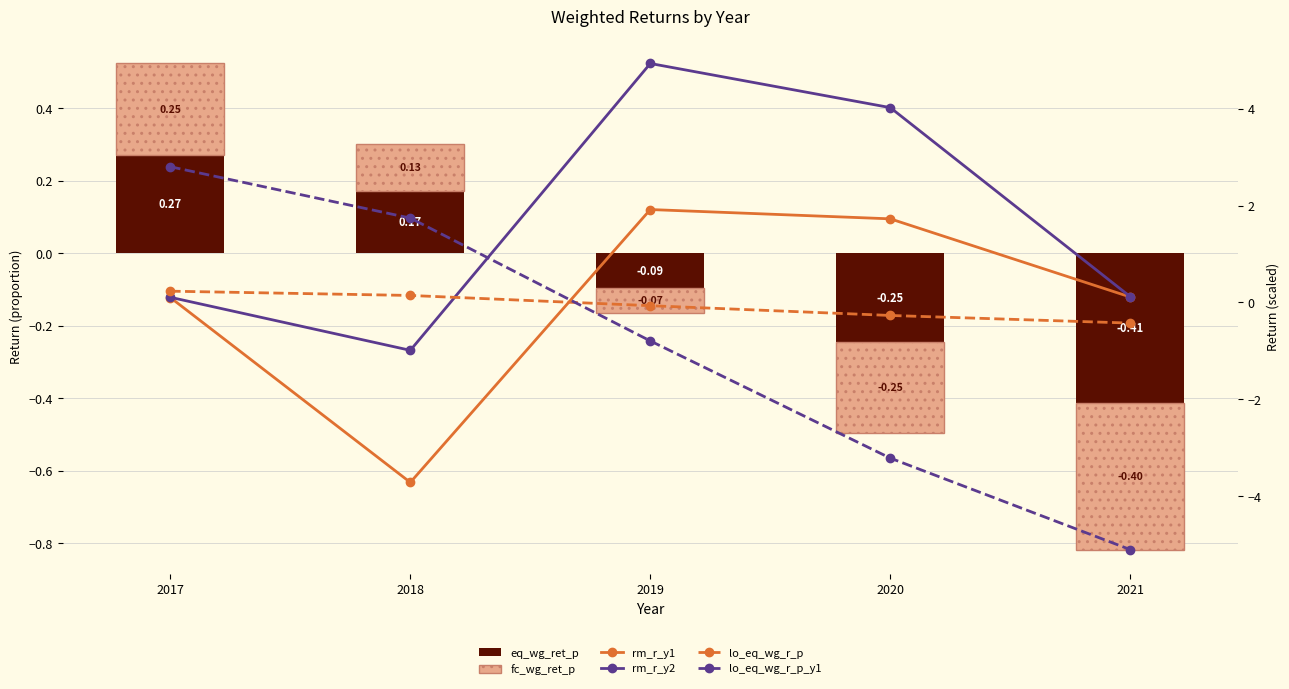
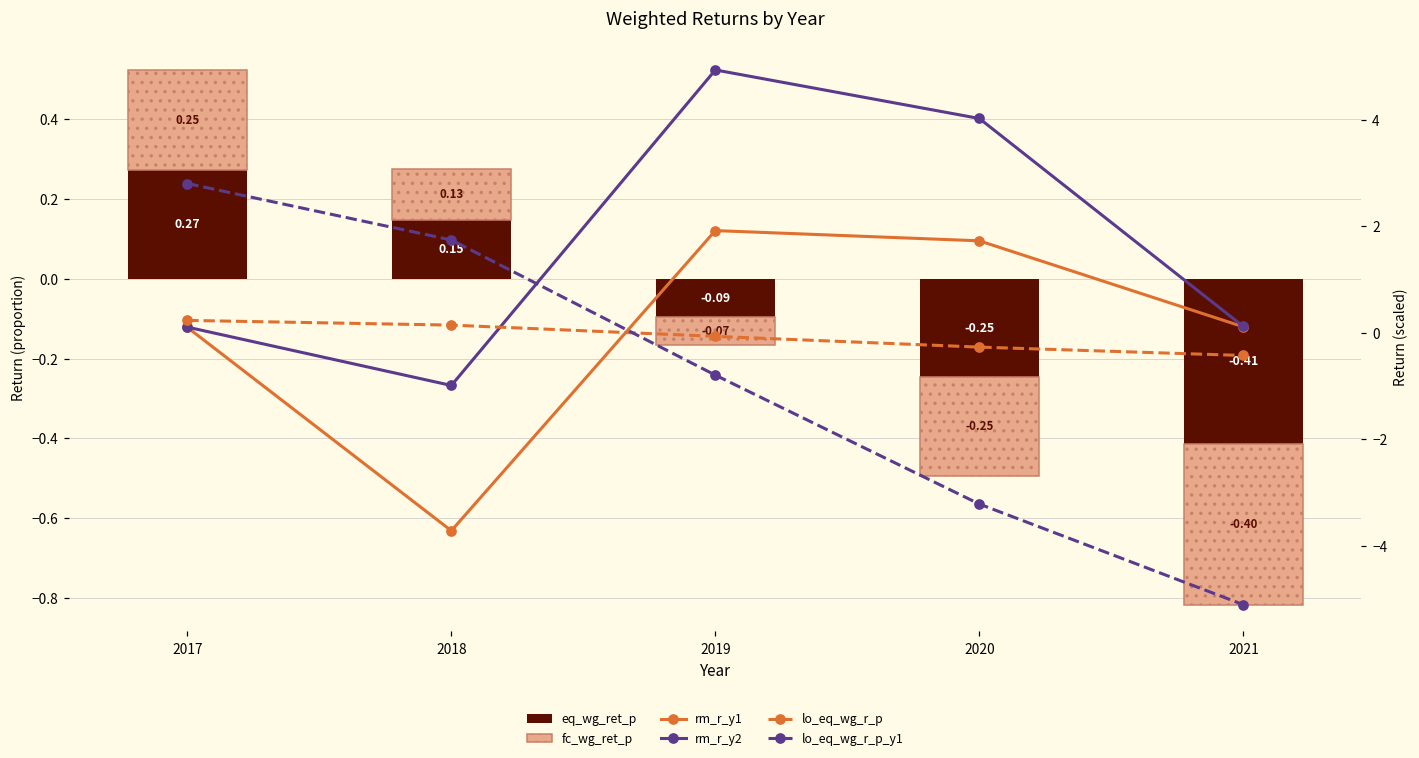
  {
    "eq_wg_ret_p": {
      "2017": 0.27,
-     "2018": 0.17,
+     "2018": 0.15,
      "2019": -0.09,
      "2020": -0.25
    },
    "fc_wg_ret_p": {
      "2017": 0.25,
      "2018": 0.13,
      "2020": -0.25,
      "2021": -0.40
    }
  }
